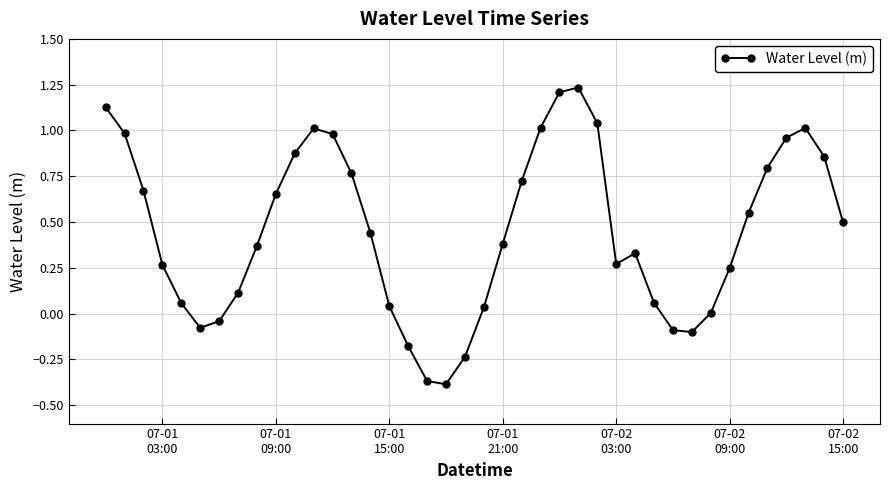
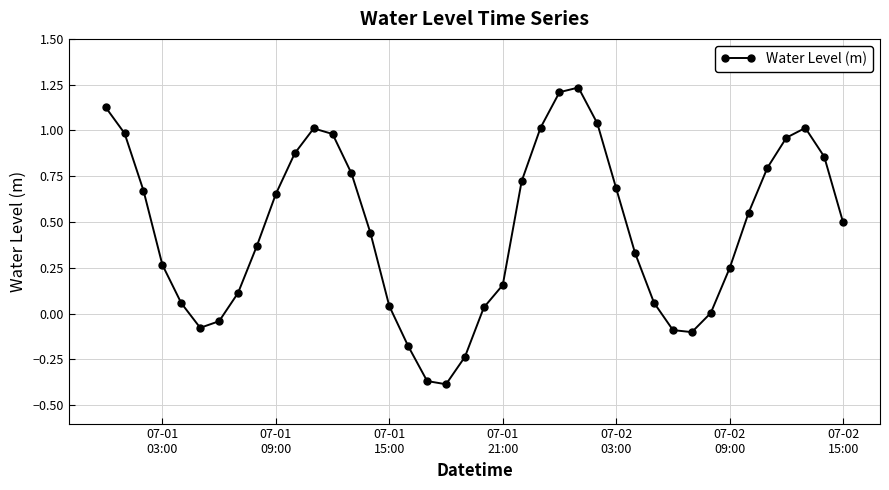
  {
    "07-01 03:00": 0.27,
    "07-01 09:00": 0.65,
    "07-01 15:00": 0.04,
-   "07-01 21:00": 0.38,
-   "07-02 03:00": 0.27,
+   "07-01 21:00": 0.16,
+   "07-02 03:00": 0.68,
    "07-02 09:00": 0.25,
    "07-02 15:00": 0.50
  }
